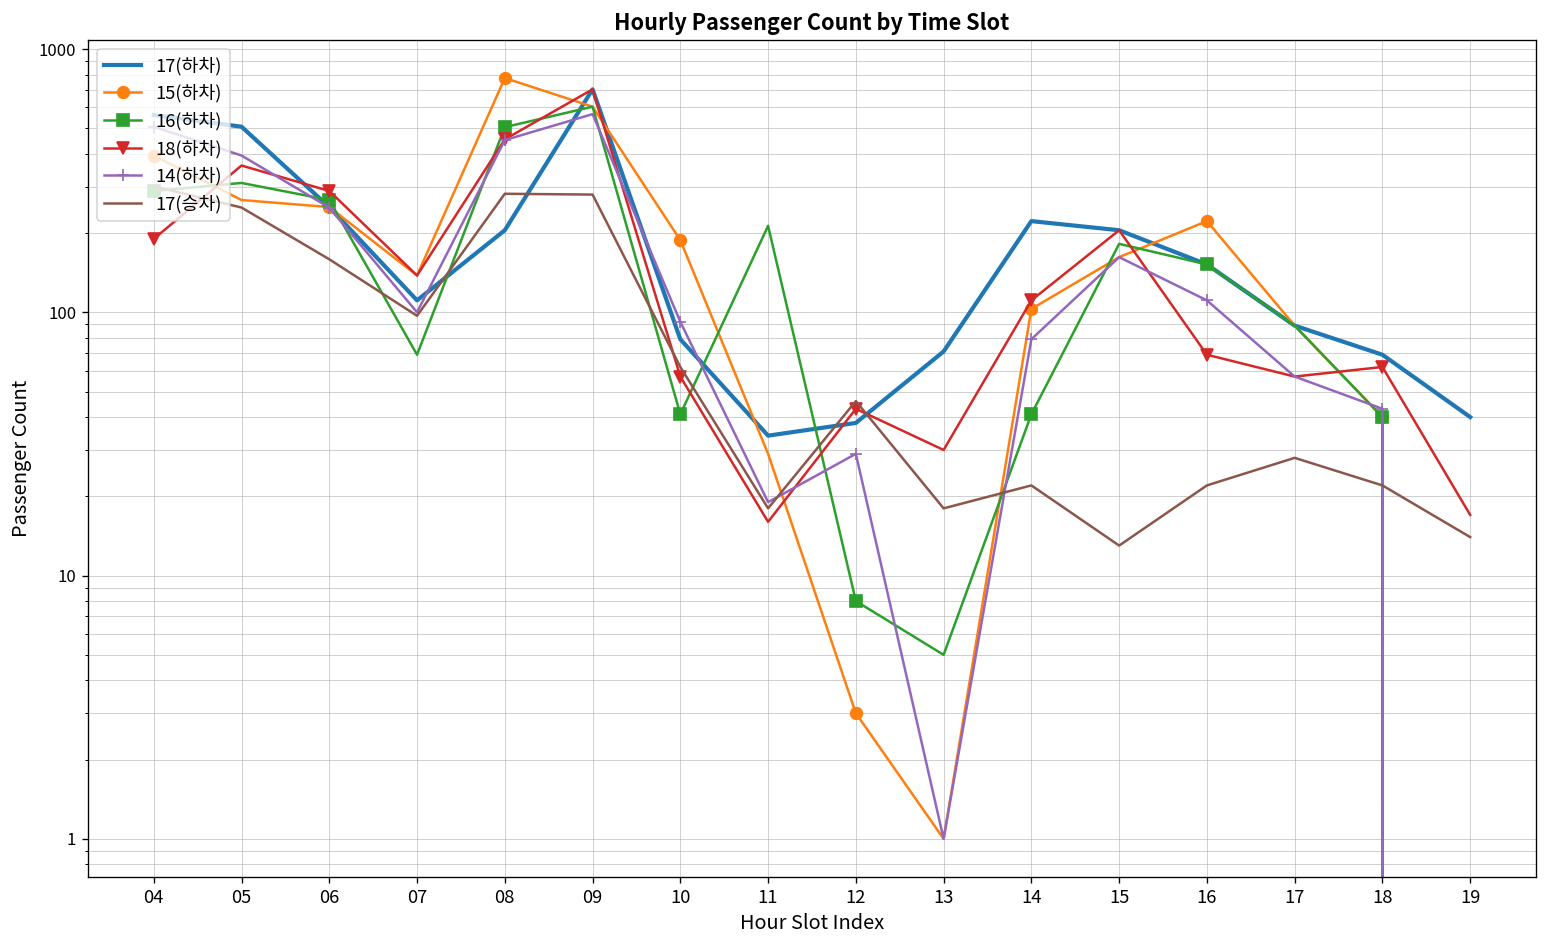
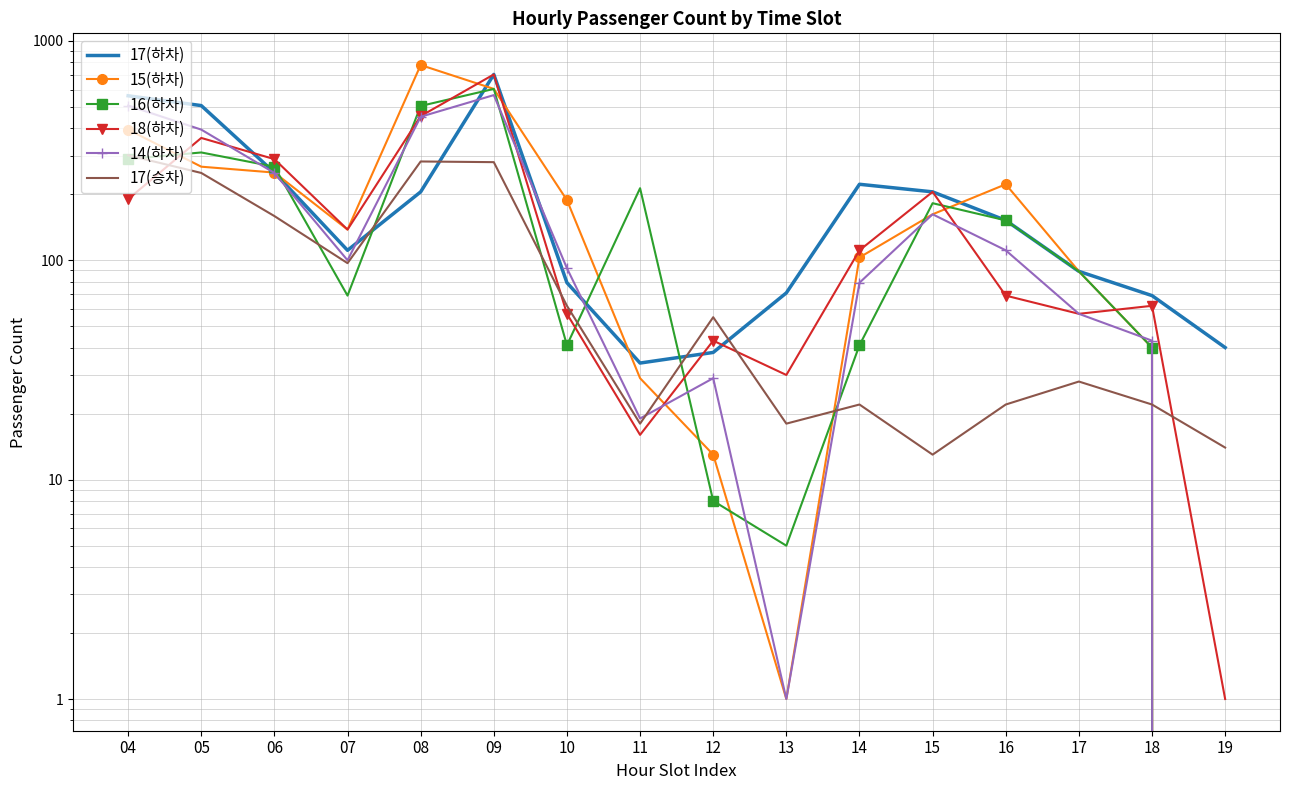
  {
    "17(하차)": {
      "05": 510,
      "07": 110,
      "08": 210,
      "10": 79,
      "11": 34,
      "12": 38,
      "13": 71,
      "14": 220,
      "18": 69,
      "19": 40
    },
    "15(하차)": {
      "05": 270,
      "08": 780,
      "10": 190,
      "11": 29,
-     "12": 3,
+     "12": 13,
      "14": 100,
      "16": 220
    },
    "16(하차)": {
      "05": 310,
      "06": 270,
      "07": 69,
      "08": 510,
      "10": 41,
      "11": 210,
      "12": 8,
      "13": 5,
      "14": 41,
      "15": 180
    },
    "18(하차)": {
      "04": 190,
      "05": 360,
      "06": 290,
      "10": 57,
      "11": 16,
      "12": 43,
      "13": 30,
      "14": 110,
      "16": 69,
      "18": 62,
-     "19": 17
+     "19": 1
    },
    "14(하차)": {
      "05": 390,
      "07": 100,
      "09": 570,
      "10": 92,
      "11": 19,
      "12": 29,
      "14": 79,
      "16": 110,
      "18": 43
    },
    "17(승차)": {
      "05": 250,
      "06": 160,
      "07": 100,
      "08": 280,
      "09": 280,
      "10": 62,
      "11": 18,
-     "12": 46,
+     "12": 55,
      "13": 18,
      "14": 22,
      "15": 13,
      "16": 22,
      "17": 28,
      "18": 22,
      "19": 14
    }
  }
